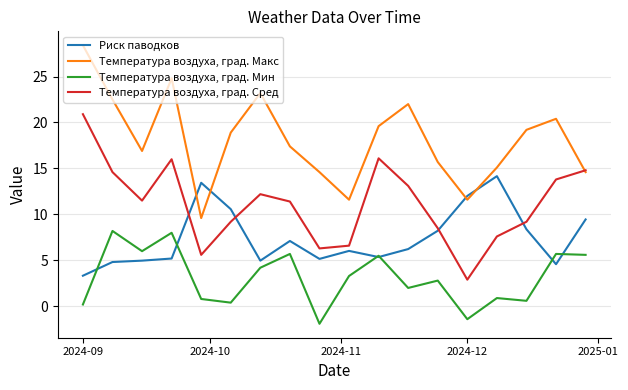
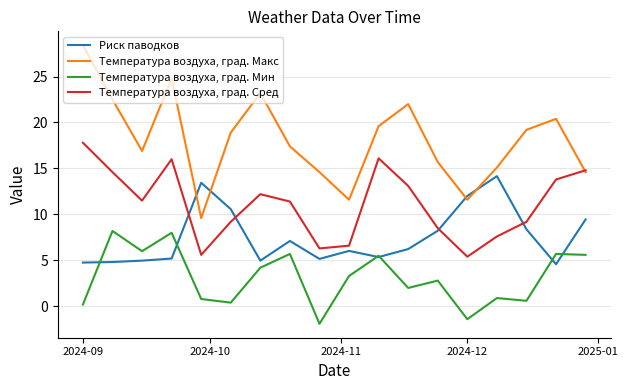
  {
    "Риск паводков": {
-     "2024-09": 3,
+     "2024-09": 5,
      "2024-12": 12
    },
    "Температура воздуха, град. Макс": {
      "2024-12": 12
    },
    "Температура воздуха, град. Мин": {
      "2024-09": 0,
      "2024-12": -1
    },
    "Температура воздуха, град. Сред": {
-     "2024-09": 21,
-     "2024-12": 3
+     "2024-09": 18,
+     "2024-12": 5
    }
  }
